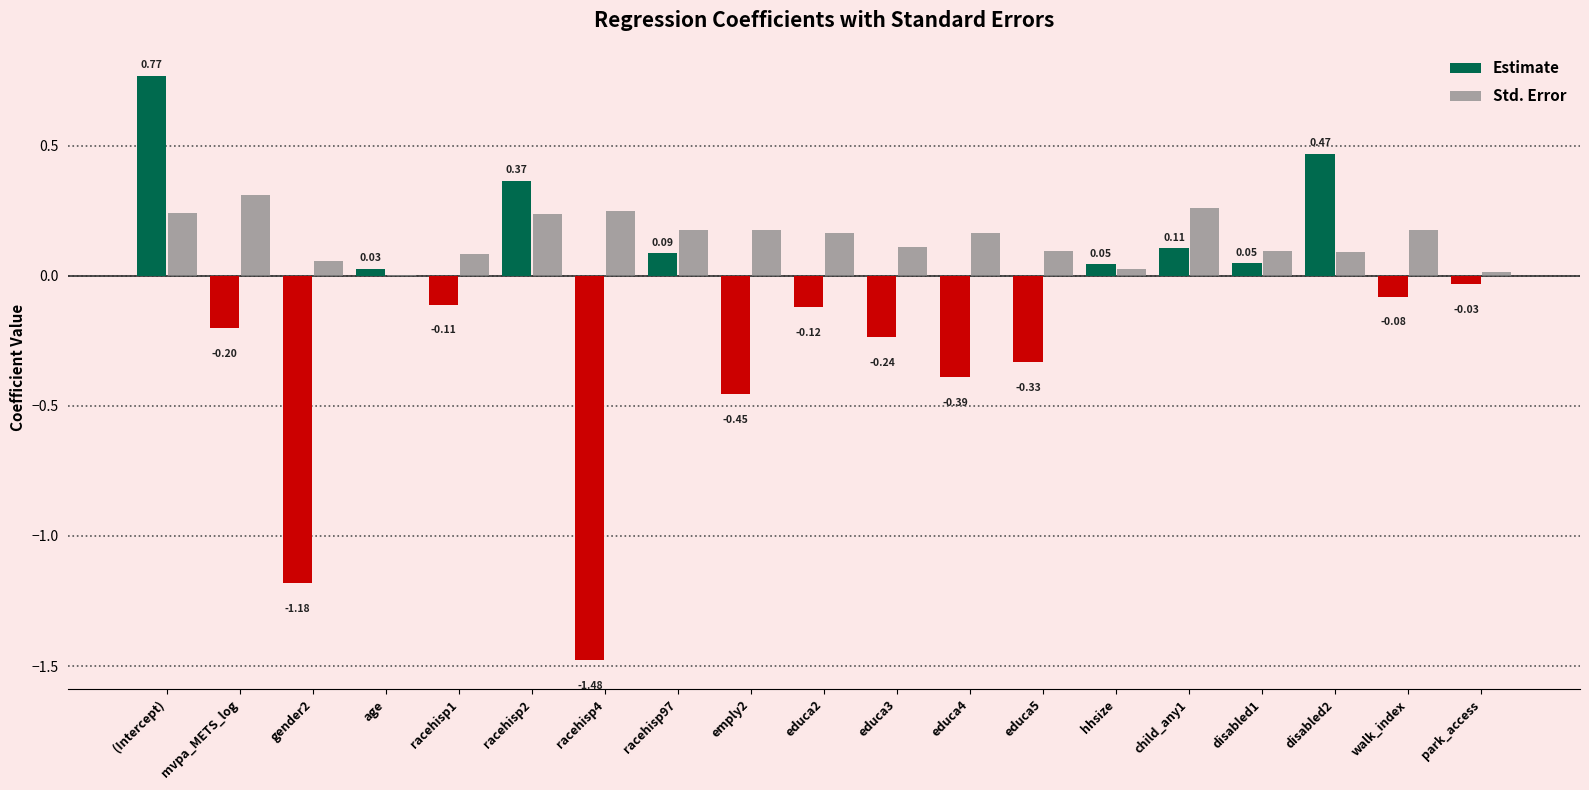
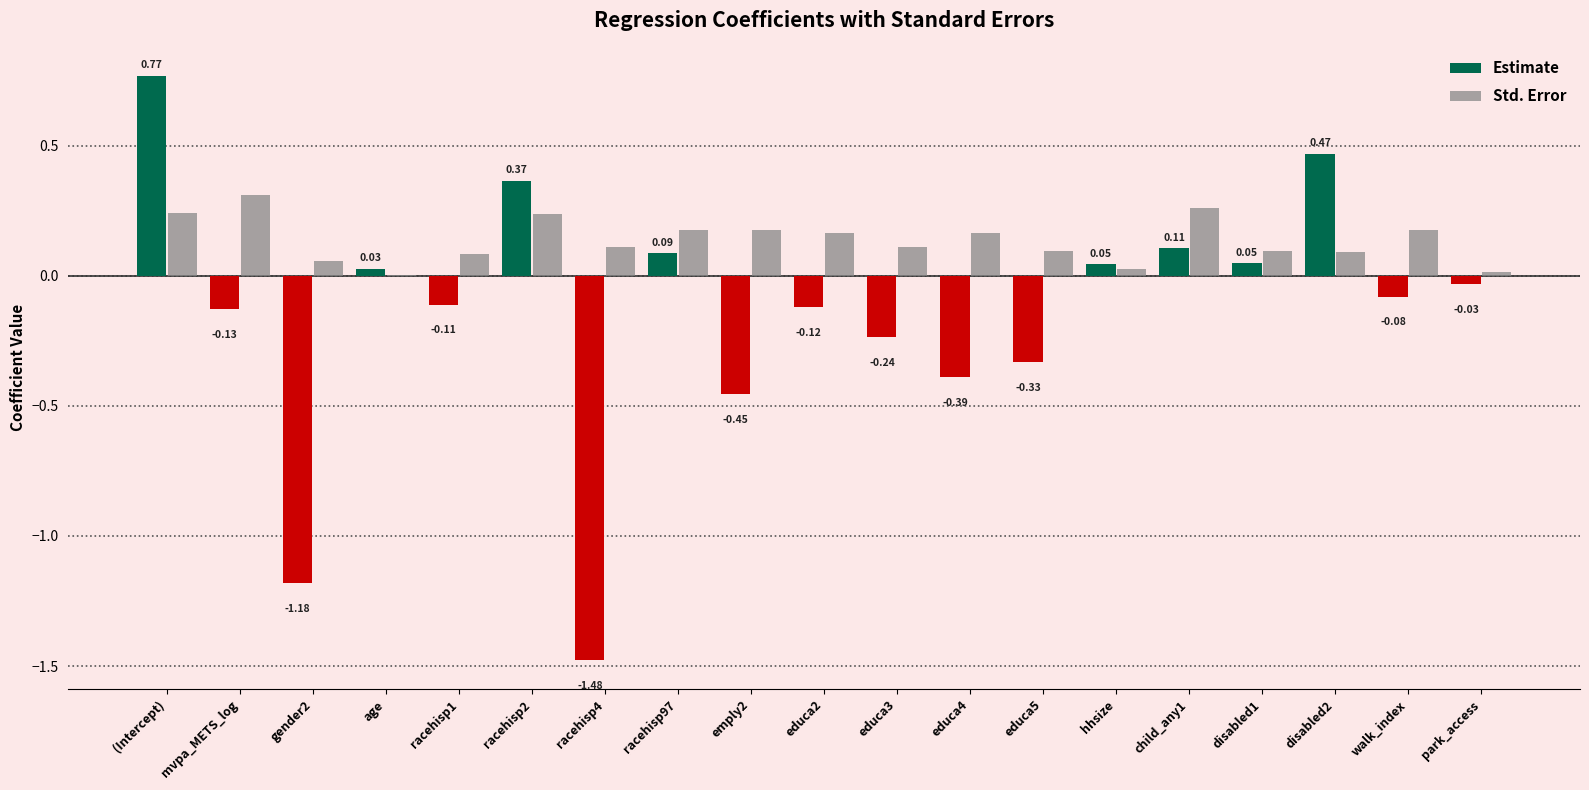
  {
    "Estimate": {
      "(Intercept)": 0.77,
-     "mvpa_METS_log": -0.20,
+     "mvpa_METS_log": -0.13,
      "gender2": -1.18,
      "age": 0.03,
      "racehisp1": -0.11,
      "racehisp2": 0.37,
      "racehisp4": -1.48,
      "racehisp97": 0.09,
      "emply2": -0.45,
      "educa2": -0.12,
      "educa3": -0.24,
      "educa4": -0.39,
      "educa5": -0.33,
      "hhsize": 0.05,
      "child_any1": 0.11,
      "disabled1": 0.05,
      "disabled2": 0.47,
      "walk_index": -0.08,
      "park_access": -0.03
    },
    "Std. Error": {
      "(Intercept)": 0.24,
      "mvpa_METS_log": 0.31,
      "gender2": 0.06,
      "racehisp1": 0.09,
      "racehisp2": 0.24,
-     "racehisp4": 0.25,
+     "racehisp4": 0.11,
      "racehisp97": 0.18,
      "emply2": 0.17,
      "educa2": 0.16,
      "educa3": 0.11,
      "educa4": 0.16,
      "educa5": 0.10,
      "hhsize": 0.03,
      "child_any1": 0.26,
      "disabled1": 0.09,
      "disabled2": 0.09,
      "walk_index": 0.18,
      "park_access": 0.02
    }
  }
